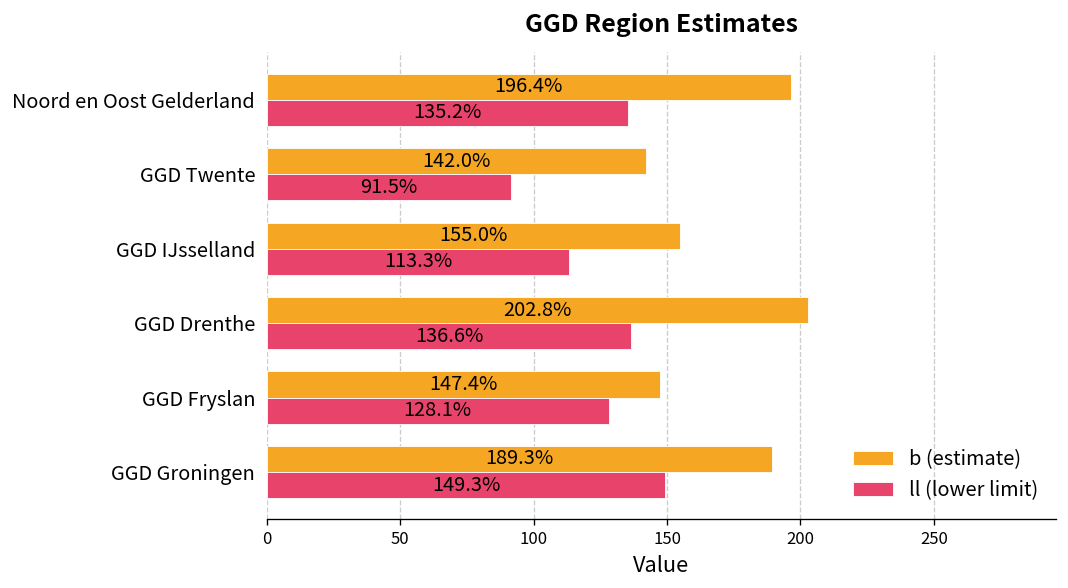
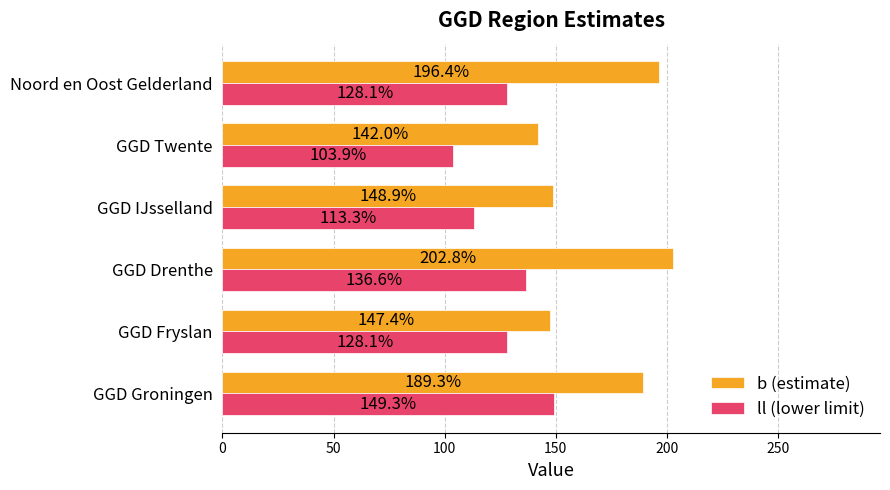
  {
    "b (estimate)": {
      "Noord en Oost Gelderland": "196.4%",
      "GGD Twente": "142.0%",
-     "GGD IJsselland": "155.0%",
+     "GGD IJsselland": "148.9%",
      "GGD Drenthe": "202.8%",
      "GGD Fryslan": "147.4%",
      "GGD Groningen": "189.3%"
    },
    "ll (lower limit)": {
-     "Noord en Oost Gelderland": "135.2%",
-     "GGD Twente": "91.5%",
+     "Noord en Oost Gelderland": "128.1%",
+     "GGD Twente": "103.9%",
      "GGD IJsselland": "113.3%",
      "GGD Drenthe": "136.6%",
      "GGD Fryslan": "128.1%",
      "GGD Groningen": "149.3%"
    }
  }
